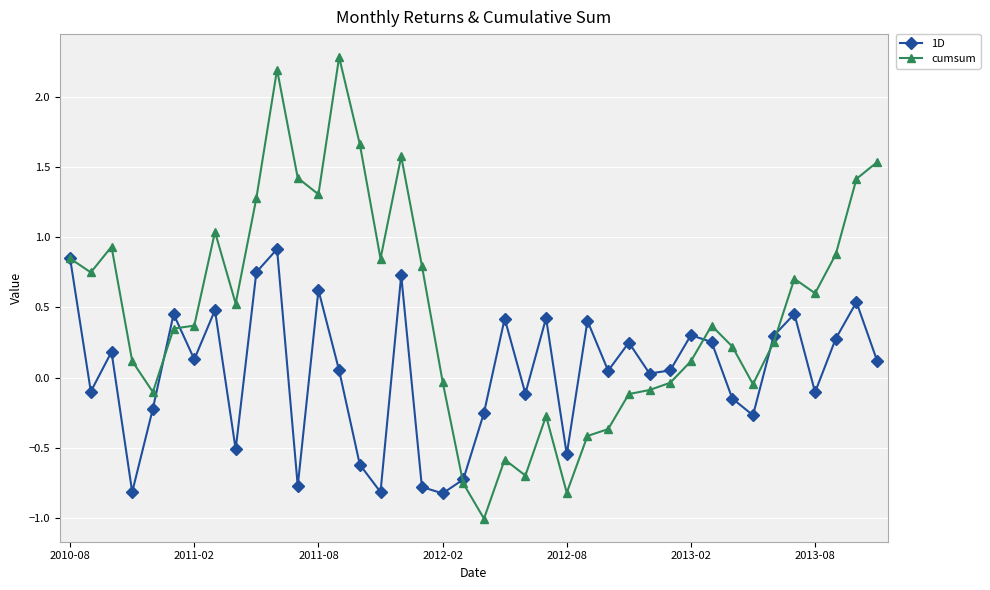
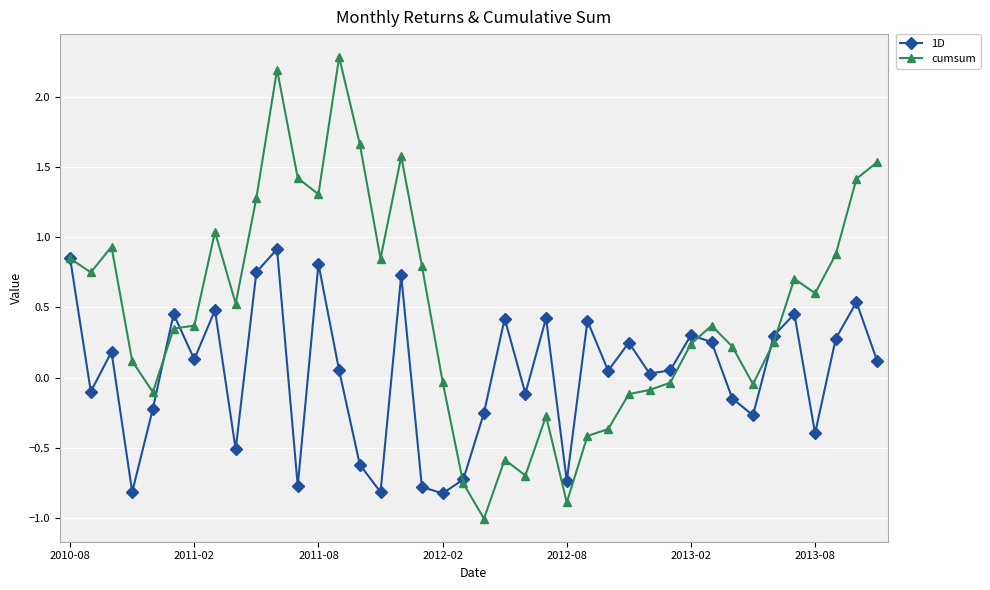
  {
    "1D": {
      "2011-02": 0.13,
-     "2011-08": 0.62,
+     "2011-08": 0.81,
      "2012-02": -0.82,
-     "2012-08": -0.55,
+     "2012-08": -0.73,
      "2013-02": 0.30,
-     "2013-08": -0.10
+     "2013-08": -0.40
    },
    "cumsum": {
      "2011-02": 0.37,
      "2011-08": 1.30,
      "2012-02": -0.03,
-     "2012-08": -0.82,
-     "2013-02": 0.12,
+     "2012-08": -0.89,
+     "2013-02": 0.24,
      "2013-08": 0.60
    }
  }
